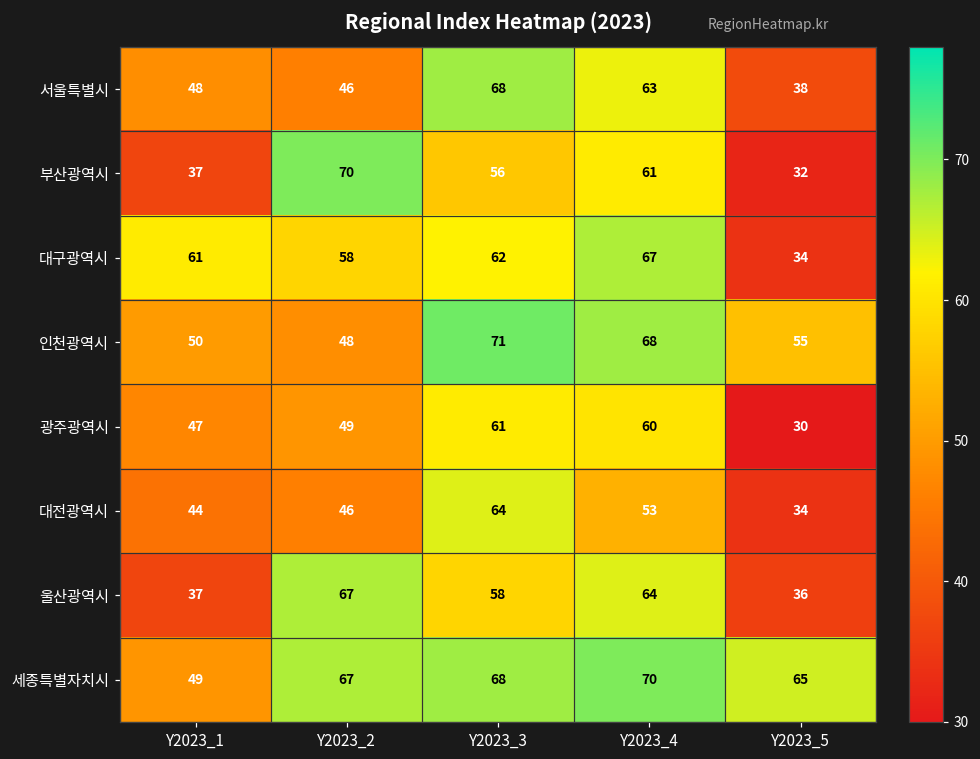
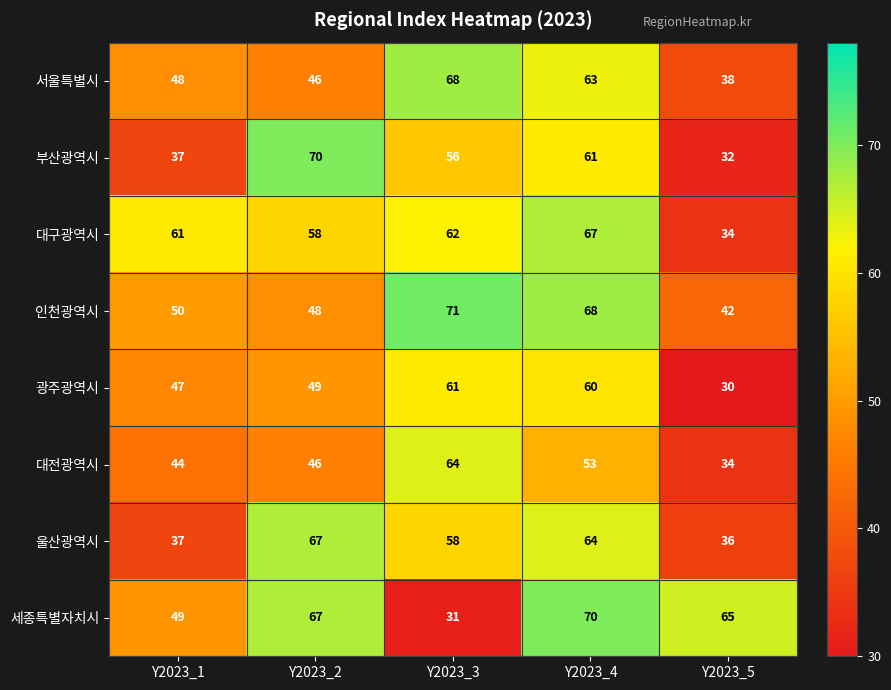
  {
    "서울특별시": {
      "Y2023_1": 48,
      "Y2023_2": 46,
      "Y2023_3": 68,
      "Y2023_4": 63,
      "Y2023_5": 38
    },
    "부산광역시": {
      "Y2023_1": 37,
      "Y2023_2": 70,
      "Y2023_3": 56,
      "Y2023_4": 61,
      "Y2023_5": 32
    },
    "대구광역시": {
      "Y2023_1": 61,
      "Y2023_2": 58,
      "Y2023_3": 62,
      "Y2023_4": 67,
      "Y2023_5": 34
    },
    "인천광역시": {
      "Y2023_1": 50,
      "Y2023_2": 48,
      "Y2023_3": 71,
      "Y2023_4": 68,
-     "Y2023_5": 55
+     "Y2023_5": 42
    },
    "광주광역시": {
      "Y2023_1": 47,
      "Y2023_2": 49,
      "Y2023_3": 61,
      "Y2023_4": 60,
      "Y2023_5": 30
    },
    "대전광역시": {
      "Y2023_1": 44,
      "Y2023_2": 46,
      "Y2023_3": 64,
      "Y2023_4": 53,
      "Y2023_5": 34
    },
    "울산광역시": {
      "Y2023_1": 37,
      "Y2023_2": 67,
      "Y2023_3": 58,
      "Y2023_4": 64,
      "Y2023_5": 36
    },
    "세종특별자치시": {
      "Y2023_1": 49,
      "Y2023_2": 67,
-     "Y2023_3": 68,
+     "Y2023_3": 31,
      "Y2023_4": 70,
      "Y2023_5": 65
    }
  }
